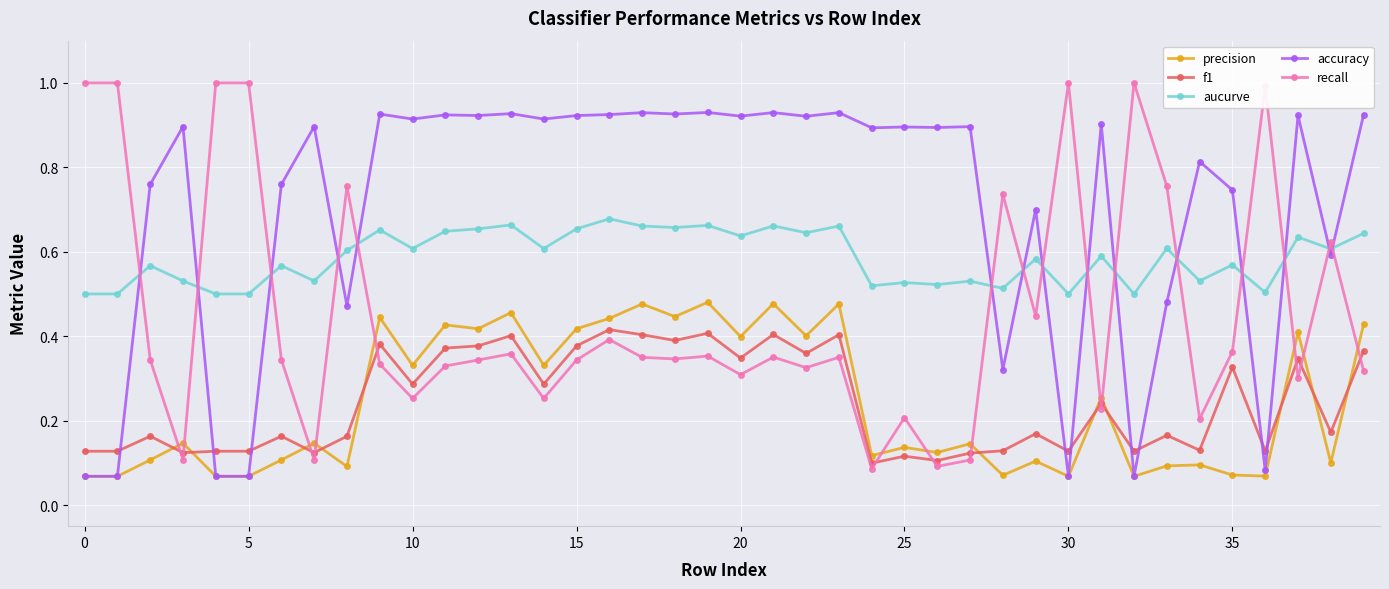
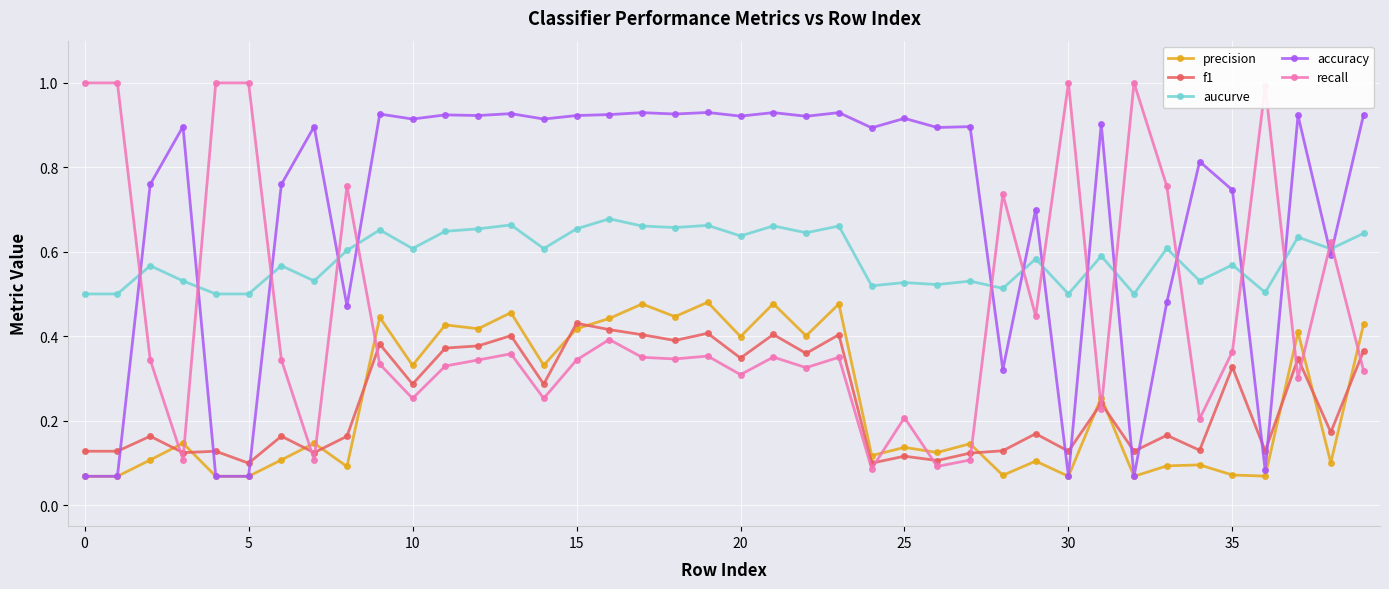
  {
    "precision": {
      "10": 0.33,
      "15": 0.42,
      "20": 0.40,
      "25": 0.14,
      "35": 0.07
    },
    "f1": {
      "0": 0.13,
-     "5": 0.13,
+     "5": 0.10,
      "10": 0.29,
-     "15": 0.38,
+     "15": 0.43,
      "20": 0.35,
      "25": 0.12,
      "30": 0.13,
      "35": 0.33
    },
    "aucurve": {
      "0": 0.50,
      "5": 0.50,
      "10": 0.61,
      "15": 0.65,
      "20": 0.64,
      "25": 0.53,
      "30": 0.50,
      "35": 0.57
    },
    "accuracy": {
      "10": 0.91,
      "15": 0.92,
      "20": 0.92,
-     "25": 0.90,
+     "25": 0.92,
      "35": 0.75
    },
    "recall": {
      "0": 1.00,
      "5": 1.00,
      "10": 0.25,
      "15": 0.34,
      "20": 0.31,
      "25": 0.21,
      "30": 1.00,
      "35": 0.36
    }
  }
